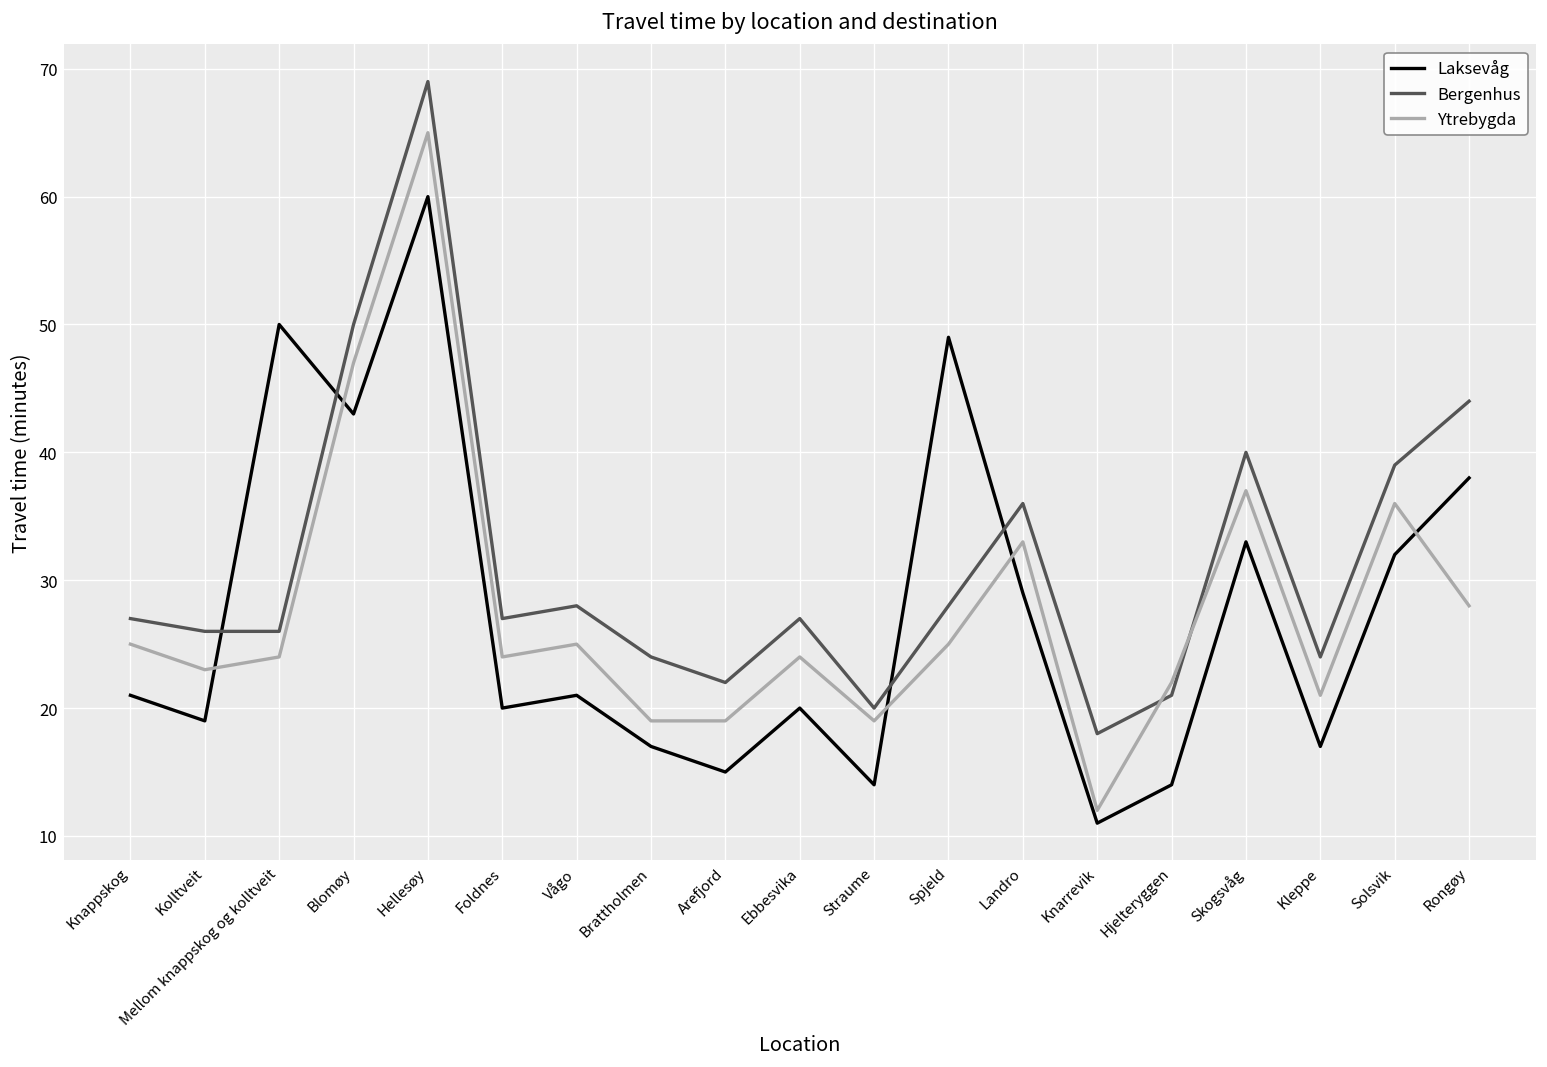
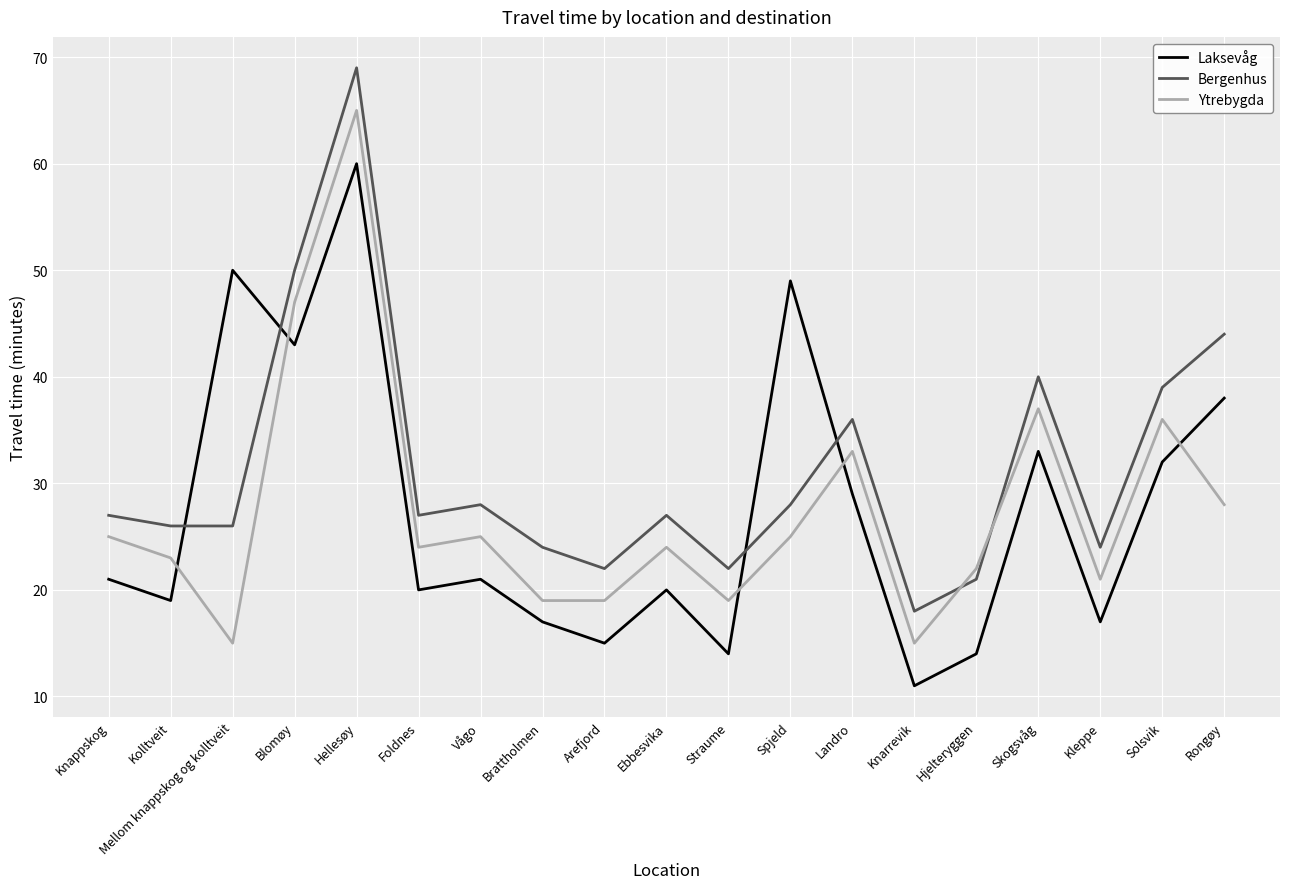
  {
    "Laksevåg": {
      "Knappskog": 21,
      "Kolltveit": 19,
      "Mellom knappskog og kolltveit": 50,
      "Blomøy": 43,
      "Hellesøy": 60,
      "Foldnes": 20,
      "Vågo": 21,
      "Brattholmen": 17,
      "Arefjord": 15,
      "Ebbesvika": 20,
      "Straume": 14,
      "Spjeld": 49,
      "Landro": 29,
      "Knarrevik": 11,
      "Hjelteryggen": 14,
      "Skogsvåg": 33,
      "Kleppe": 17,
      "Solsvik": 32,
      "Rongøy": 38
    },
    "Bergenhus": {
      "Knappskog": 27,
      "Kolltveit": 26,
      "Mellom knappskog og kolltveit": 26,
      "Blomøy": 50,
      "Hellesøy": 69,
      "Foldnes": 27,
      "Vågo": 28,
      "Brattholmen": 24,
      "Arefjord": 22,
      "Ebbesvika": 27,
-     "Straume": 20,
+     "Straume": 22,
      "Spjeld": 28,
      "Landro": 36,
      "Knarrevik": 18,
      "Hjelteryggen": 21,
      "Skogsvåg": 40,
      "Kleppe": 24,
      "Solsvik": 39,
      "Rongøy": 44
    },
    "Ytrebygda": {
      "Knappskog": 25,
      "Kolltveit": 23,
-     "Mellom knappskog og kolltveit": 24,
+     "Mellom knappskog og kolltveit": 15,
      "Blomøy": 47,
      "Hellesøy": 65,
      "Foldnes": 24,
      "Vågo": 25,
      "Brattholmen": 19,
      "Arefjord": 19,
      "Ebbesvika": 24,
      "Straume": 19,
      "Spjeld": 25,
      "Landro": 33,
-     "Knarrevik": 12,
+     "Knarrevik": 15,
      "Hjelteryggen": 22,
      "Skogsvåg": 37,
      "Kleppe": 21,
      "Solsvik": 36,
      "Rongøy": 28
    }
  }
